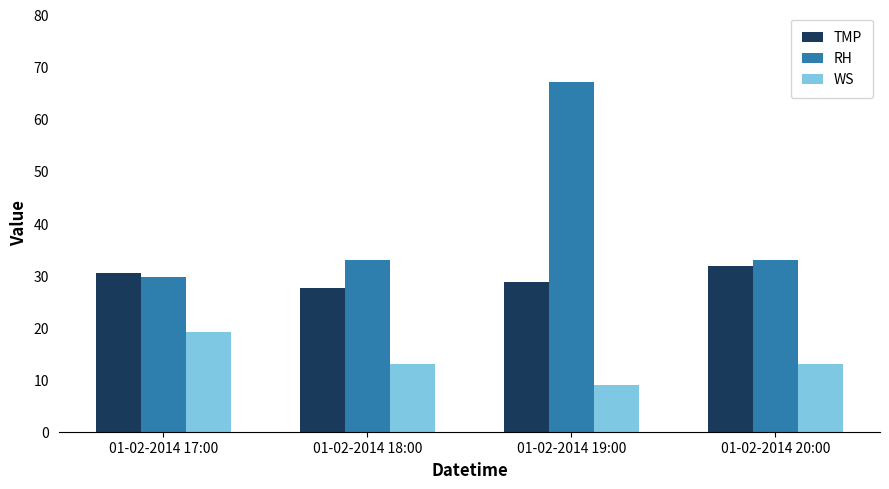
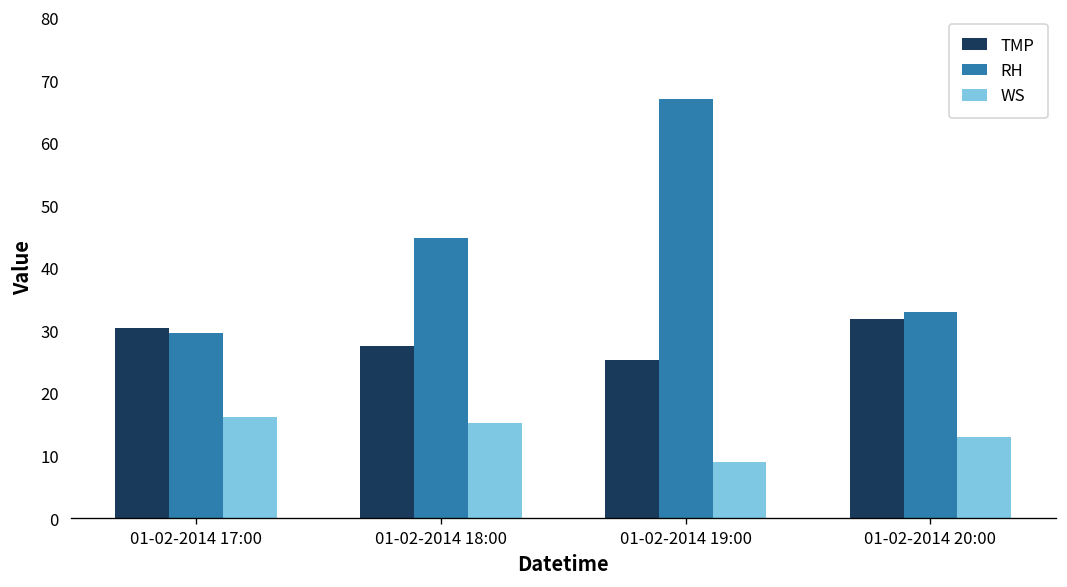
  {
    "TMP": {
      "01-02-2014 17:00": 30,
      "01-02-2014 18:00": 28,
-     "01-02-2014 19:00": 29,
+     "01-02-2014 19:00": 25,
      "01-02-2014 20:00": 32
    },
    "RH": {
      "01-02-2014 17:00": 30,
-     "01-02-2014 18:00": 33,
+     "01-02-2014 18:00": 45,
      "01-02-2014 19:00": 67,
      "01-02-2014 20:00": 33
    },
    "WS": {
-     "01-02-2014 17:00": 19,
-     "01-02-2014 18:00": 13,
+     "01-02-2014 17:00": 16,
+     "01-02-2014 18:00": 15,
      "01-02-2014 19:00": 9,
      "01-02-2014 20:00": 13
    }
  }
